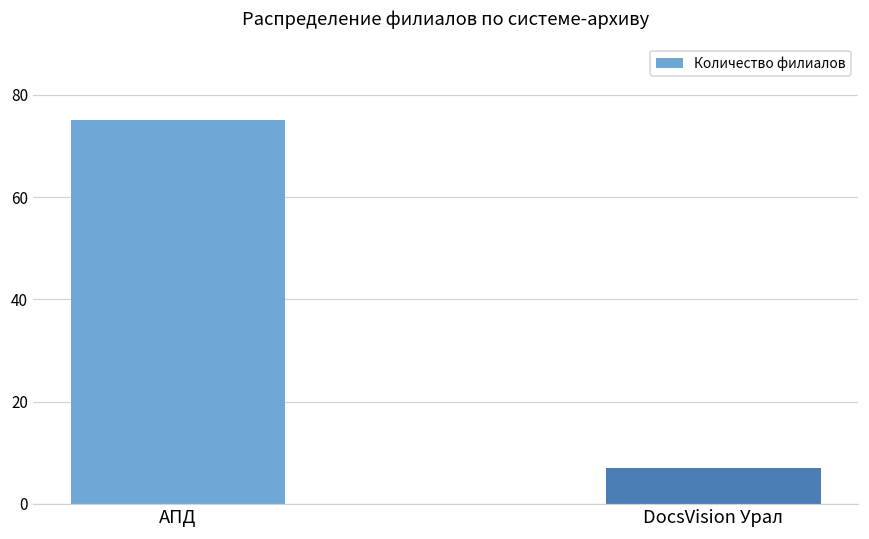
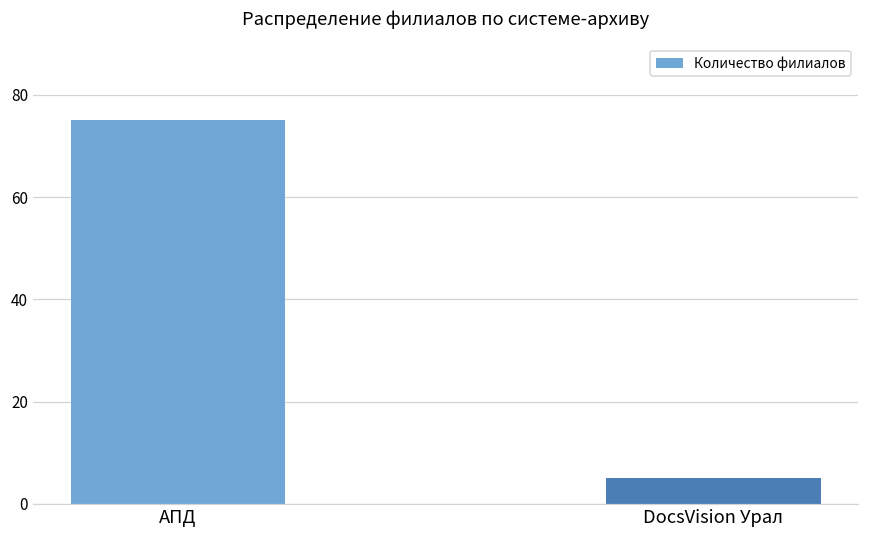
  {
    "АПД": 75,
-   "DocsVision Урал": 7
+   "DocsVision Урал": 5
  }
